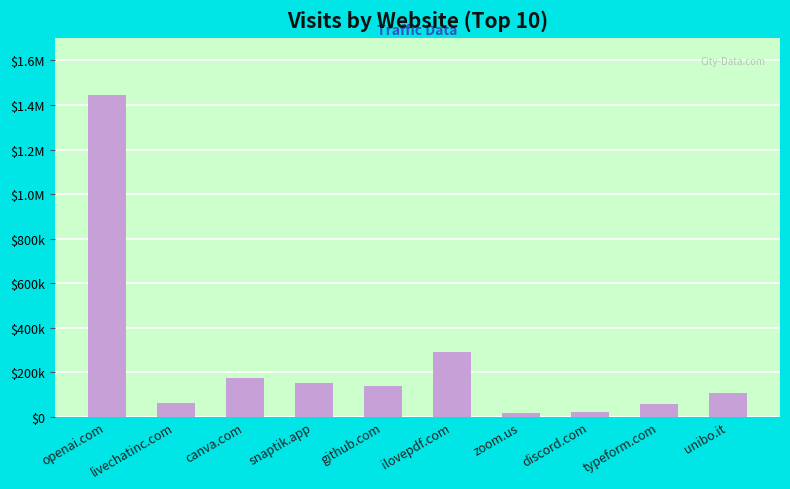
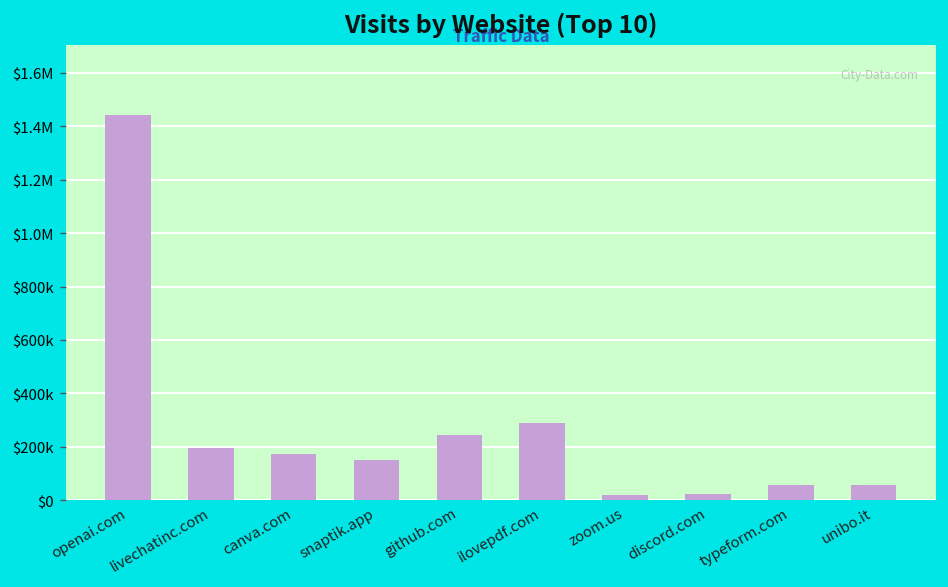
  {
    "openai.com": "$1440000",
-   "livechatinc.com": "$60000",
+   "livechatinc.com": "$200000",
    "canva.com": "$170000",
    "snaptik.app": "$150000",
-   "github.com": "$140000",
+   "github.com": "$240000",
    "ilovepdf.com": "$290000",
    "zoom.us": "$20000",
    "discord.com": "$20000",
    "typeform.com": "$60000",
-   "unibo.it": "$110000"
+   "unibo.it": "$60000"
  }
